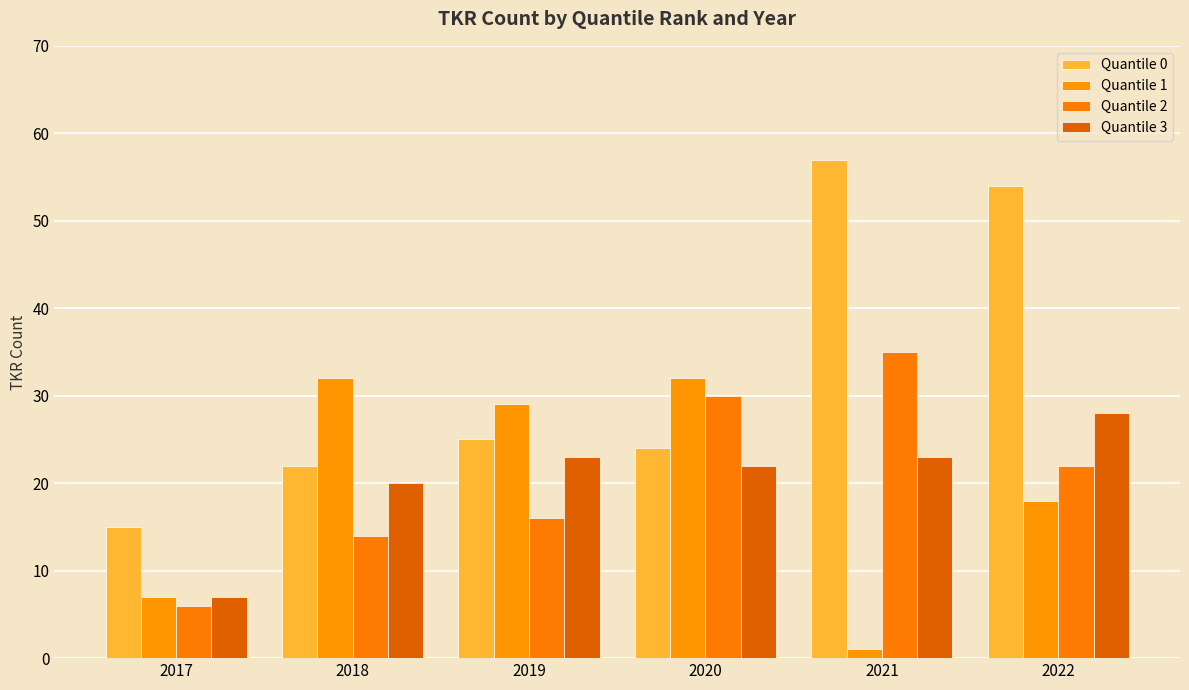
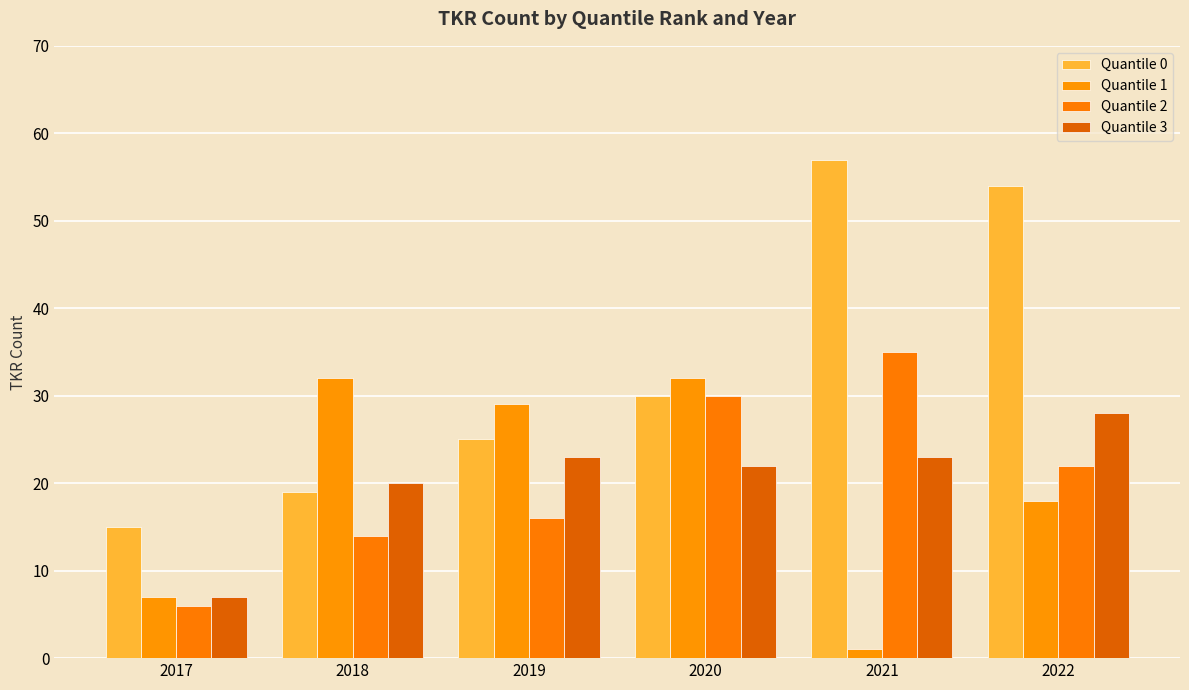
  {
    "Quantile 0": {
      "2017": 15,
-     "2018": 22,
+     "2018": 19,
      "2019": 25,
-     "2020": 24,
+     "2020": 30,
      "2021": 57,
      "2022": 54
    }
  }
